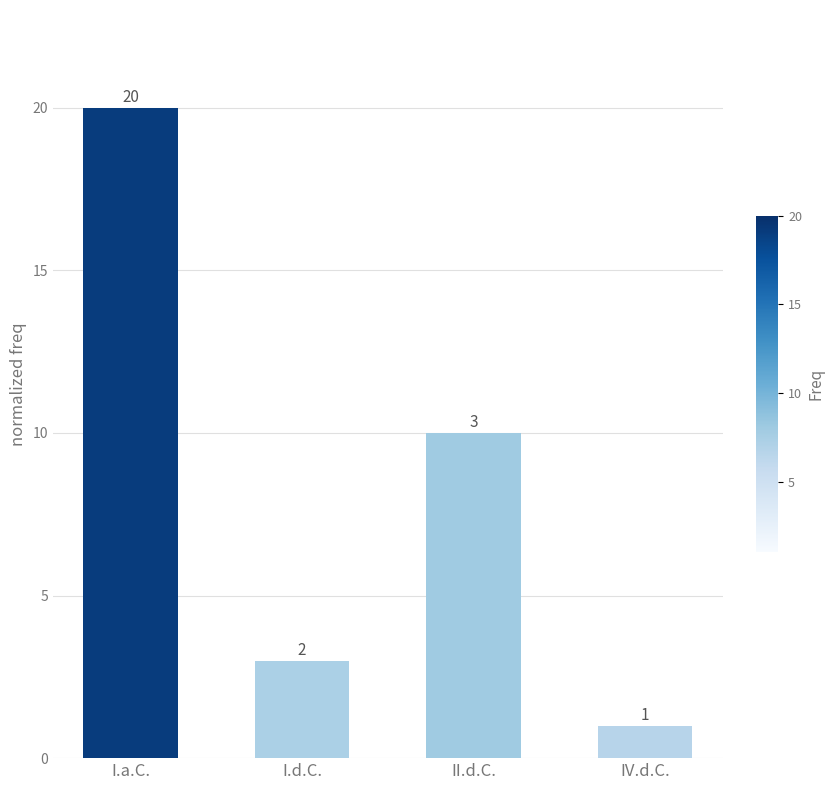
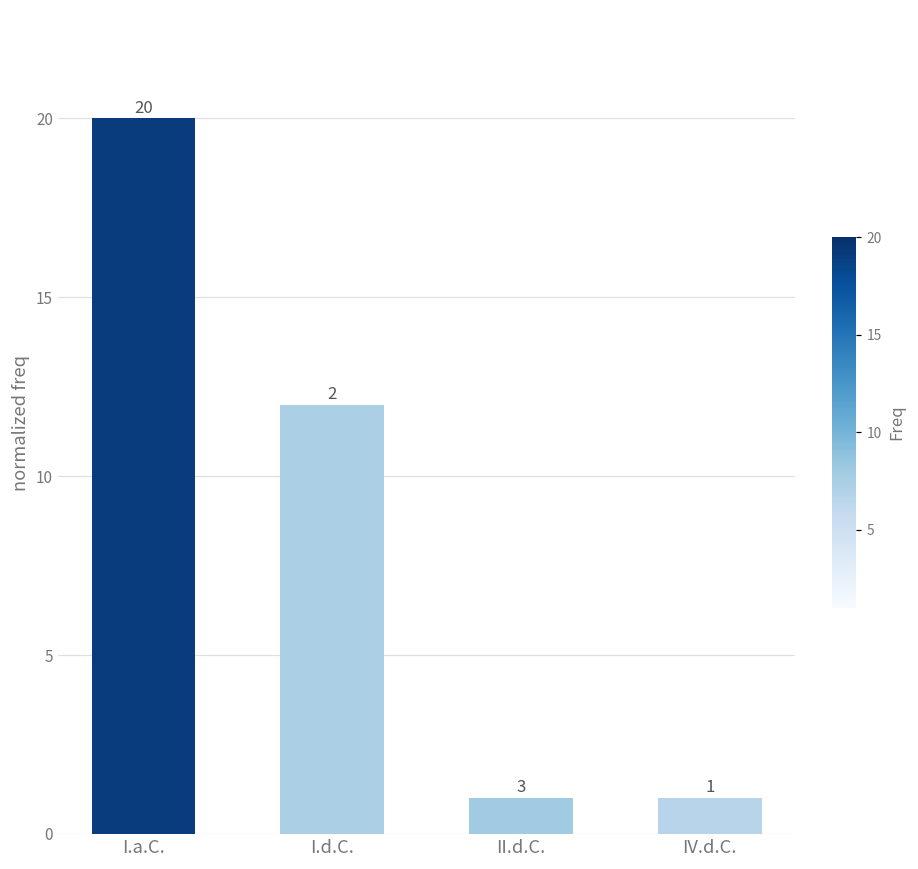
  {
-   "I.d.C.": 3,
-   "II.d.C.": 10
+   "I.d.C.": 12,
+   "II.d.C.": 1
  }
